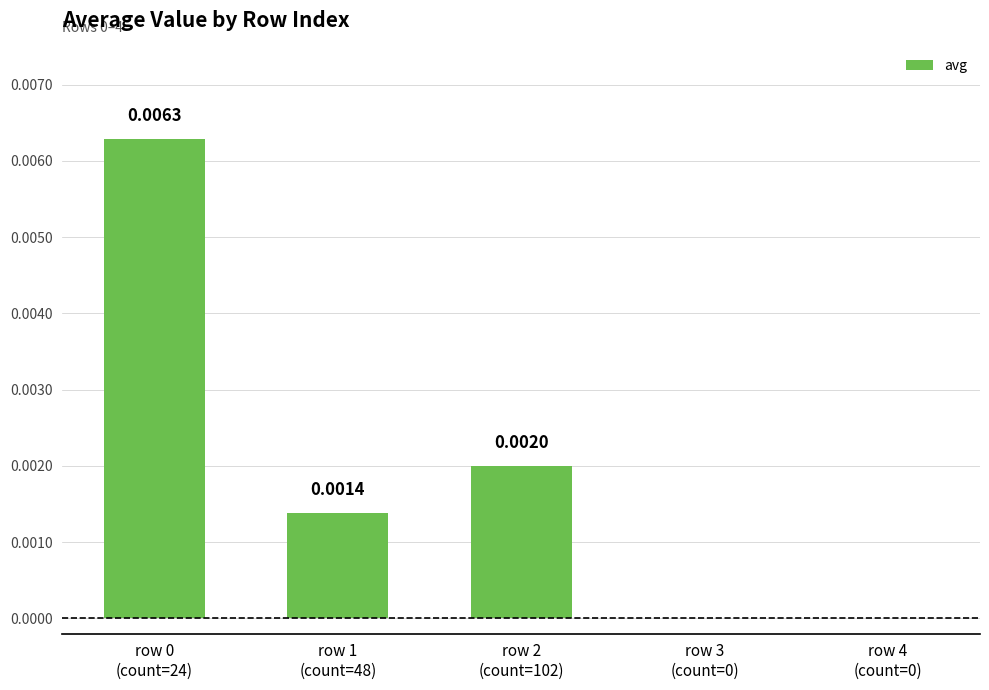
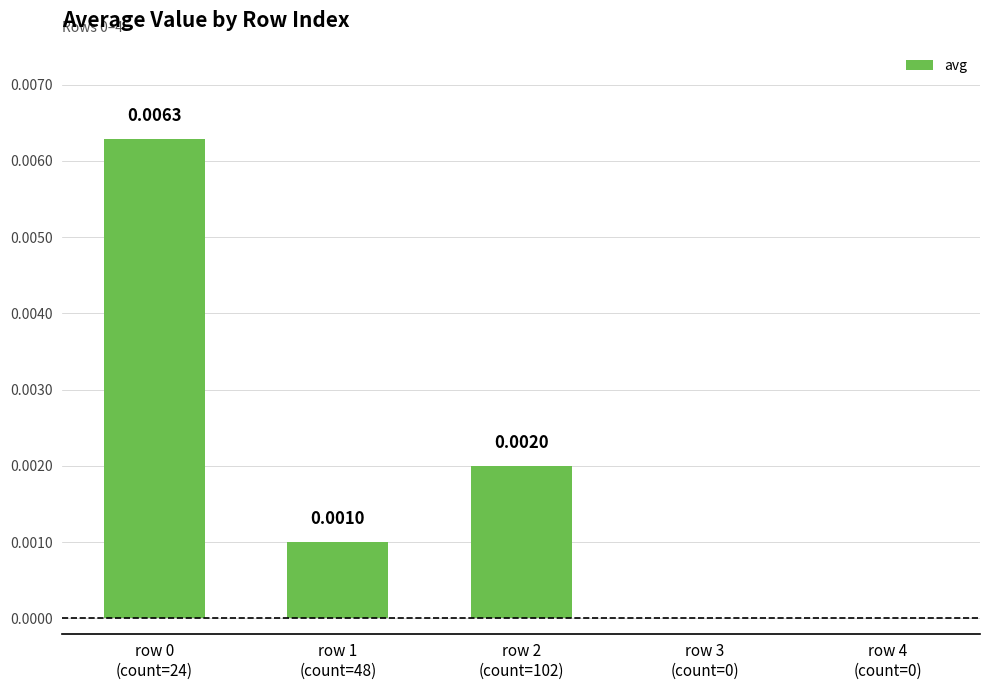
  {
    "row 0 (count=24)": 0.0063,
-   "row 1 (count=48)": 0.0014,
+   "row 1 (count=48)": 0.0010,
    "row 2 (count=102)": 0.0020
  }
